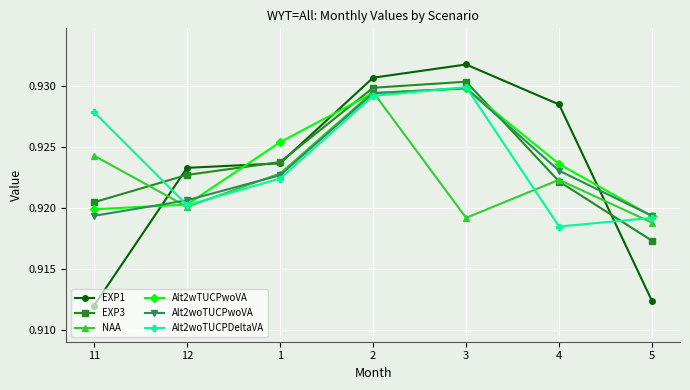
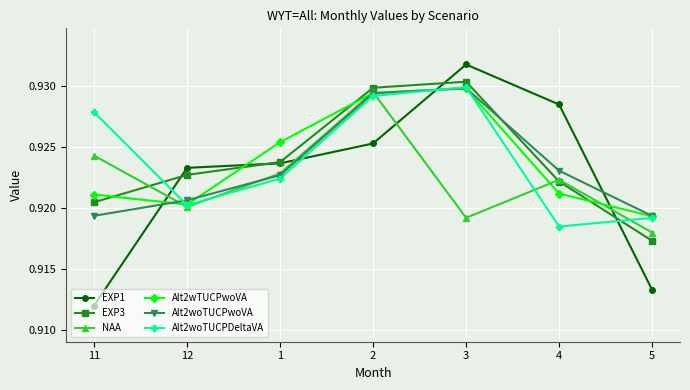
  {
    "EXP1": {
      "12": 0.9233,
-     "2": 0.9307,
+     "2": 0.9253,
      "3": 0.9318,
      "4": 0.9285,
-     "5": 0.9124
+     "5": 0.9133
    },
    "NAA": {
      "11": 0.9243,
      "3": 0.9192,
-     "5": 0.9188
+     "5": 0.9180
    },
    "Alt2wTUCPwoVA": {
-     "11": 0.9199,
+     "11": 0.9211,
      "1": 0.9254,
-     "4": 0.9236
+     "4": 0.9212
    },
    "Alt2woTUCPDeltaVA": {
      "11": 0.9279,
      "1": 0.9224,
      "2": 0.9292,
      "4": 0.9185
    }
  }
